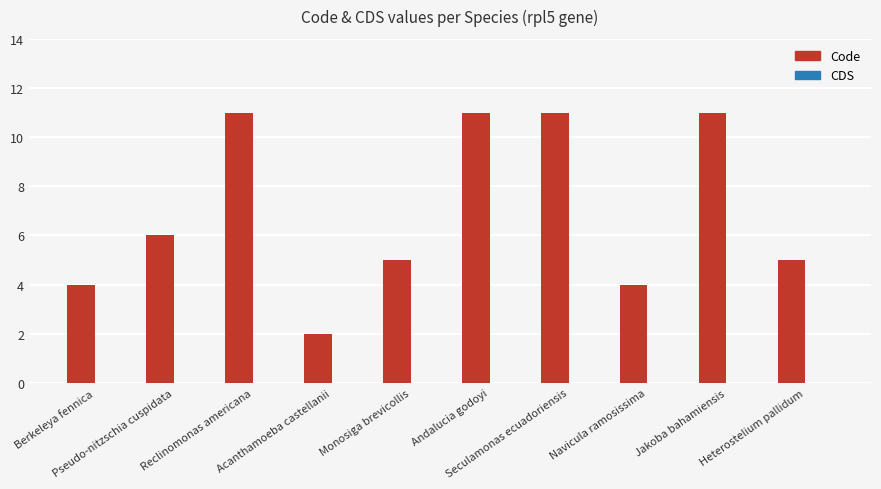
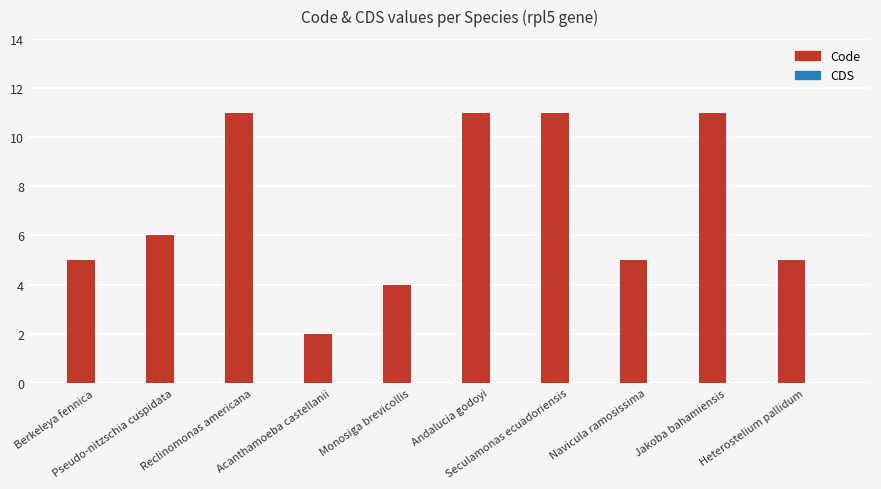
  {
    "Code": {
-     "Berkeleya fennica": 4,
+     "Berkeleya fennica": 5,
      "Pseudo-nitzschia cuspidata": 6,
      "Reclinomonas americana": 11,
      "Acanthamoeba castellanii": 2,
-     "Monosiga brevicollis": 5,
+     "Monosiga brevicollis": 4,
      "Andalucia godoyi": 11,
      "Seculamonas ecuadoriensis": 11,
-     "Navicula ramosissima": 4,
+     "Navicula ramosissima": 5,
      "Jakoba bahamiensis": 11,
      "Heterostelium pallidum": 5
    },
    "CDS": {
      "Berkeleya fennica": 0,
      "Pseudo-nitzschia cuspidata": 0,
      "Reclinomonas americana": 0,
      "Acanthamoeba castellanii": 0,
      "Monosiga brevicollis": 0,
      "Andalucia godoyi": 0,
      "Seculamonas ecuadoriensis": 0,
      "Navicula ramosissima": 0,
      "Jakoba bahamiensis": 0,
      "Heterostelium pallidum": 0
    }
  }
